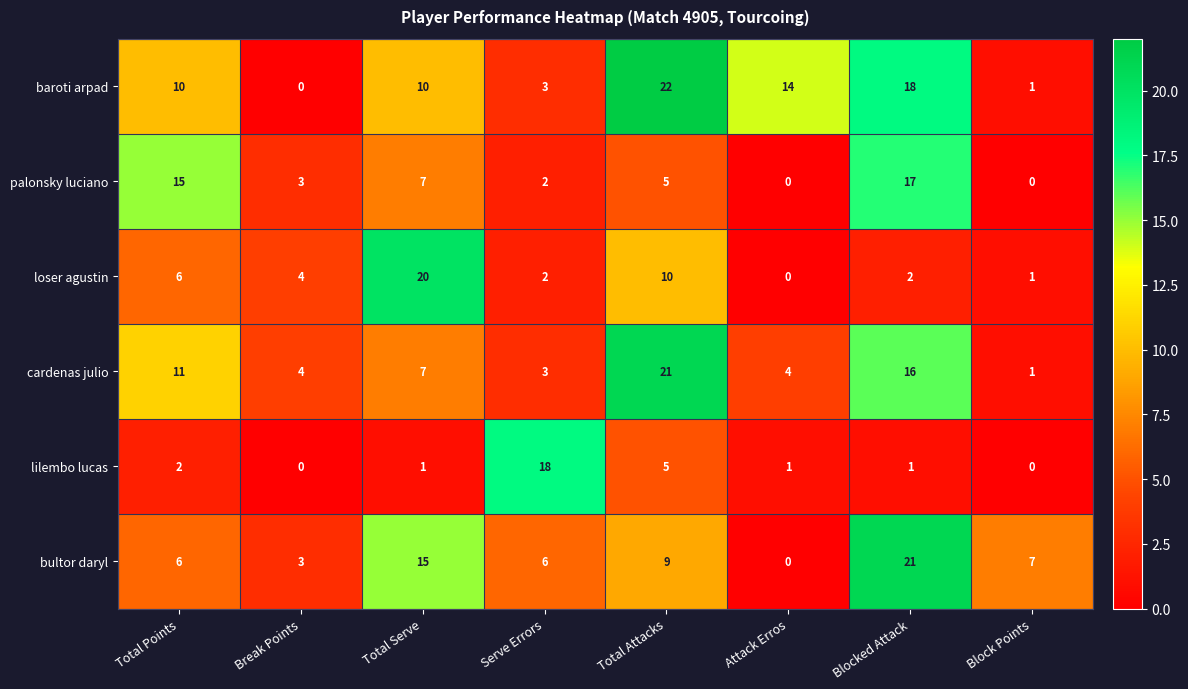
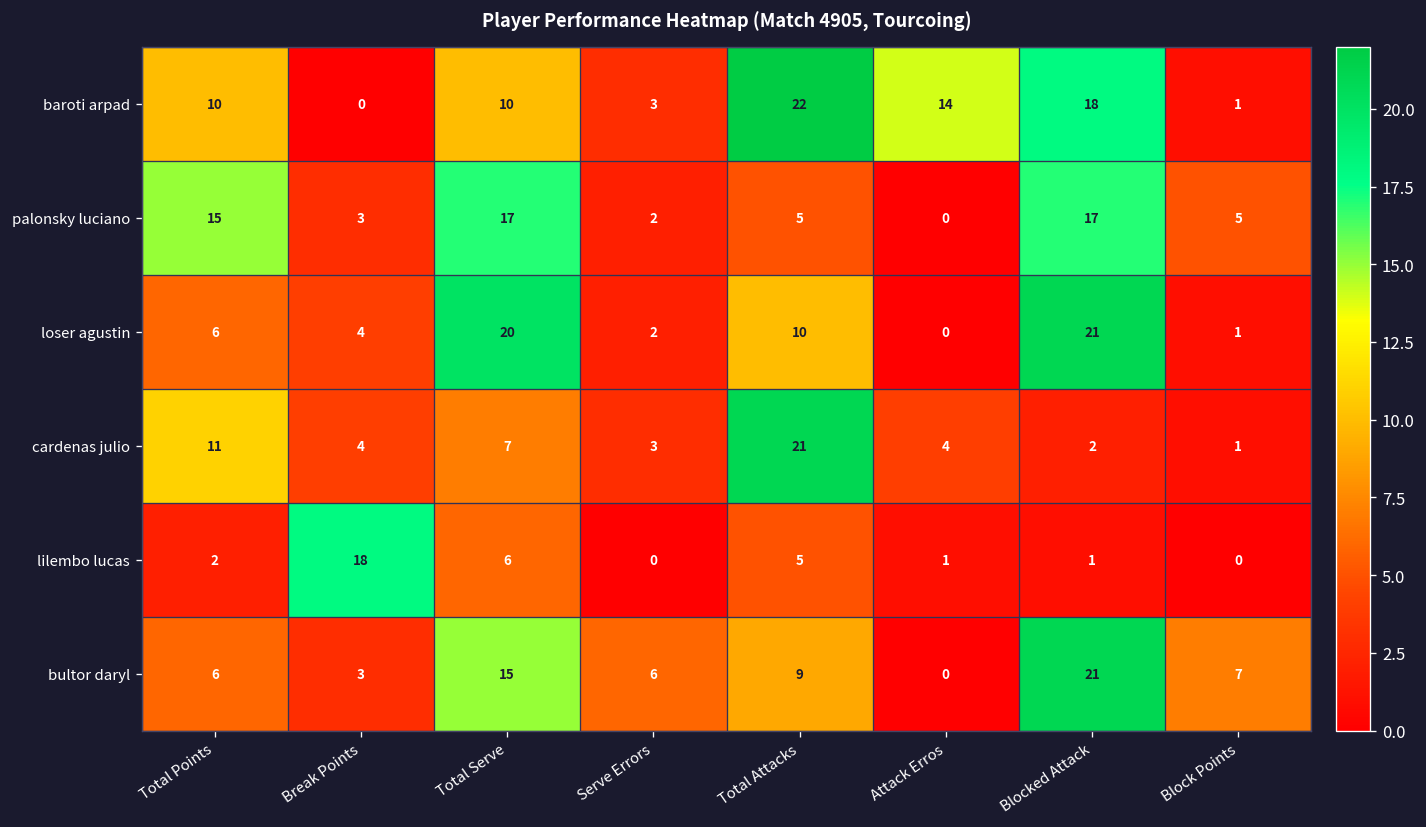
  {
    "baroti arpad": {
      "Total Points": 10,
      "Break Points": 0,
      "Total Serve": 10,
      "Serve Errors": 3,
      "Total Attacks": 22,
      "Attack Erros": 14,
      "Blocked Attack": 18,
      "Block Points": 1
    },
    "palonsky luciano": {
      "Total Points": 15,
      "Break Points": 3,
-     "Total Serve": 7,
+     "Total Serve": 17,
      "Serve Errors": 2,
      "Total Attacks": 5,
      "Attack Erros": 0,
      "Blocked Attack": 17,
-     "Block Points": 0
+     "Block Points": 5
    },
    "loser agustin": {
      "Total Points": 6,
      "Break Points": 4,
      "Total Serve": 20,
      "Serve Errors": 2,
      "Total Attacks": 10,
      "Attack Erros": 0,
-     "Blocked Attack": 2,
+     "Blocked Attack": 21,
      "Block Points": 1
    },
    "cardenas julio": {
      "Total Points": 11,
      "Break Points": 4,
      "Total Serve": 7,
      "Serve Errors": 3,
      "Total Attacks": 21,
      "Attack Erros": 4,
-     "Blocked Attack": 16,
+     "Blocked Attack": 2,
      "Block Points": 1
    },
    "lilembo lucas": {
      "Total Points": 2,
-     "Break Points": 0,
-     "Total Serve": 1,
-     "Serve Errors": 18,
+     "Break Points": 18,
+     "Total Serve": 6,
+     "Serve Errors": 0,
      "Total Attacks": 5,
      "Attack Erros": 1,
      "Blocked Attack": 1,
      "Block Points": 0
    },
    "bultor daryl": {
      "Total Points": 6,
      "Break Points": 3,
      "Total Serve": 15,
      "Serve Errors": 6,
      "Total Attacks": 9,
      "Attack Erros": 0,
      "Blocked Attack": 21,
      "Block Points": 7
    }
  }
